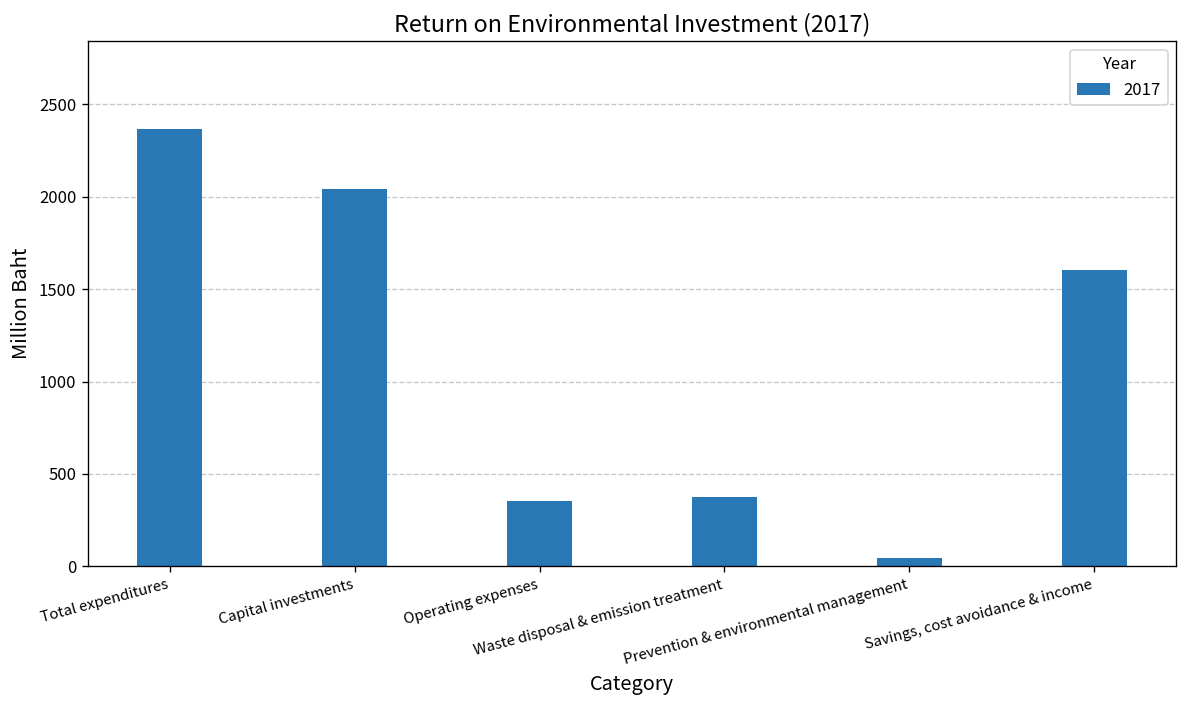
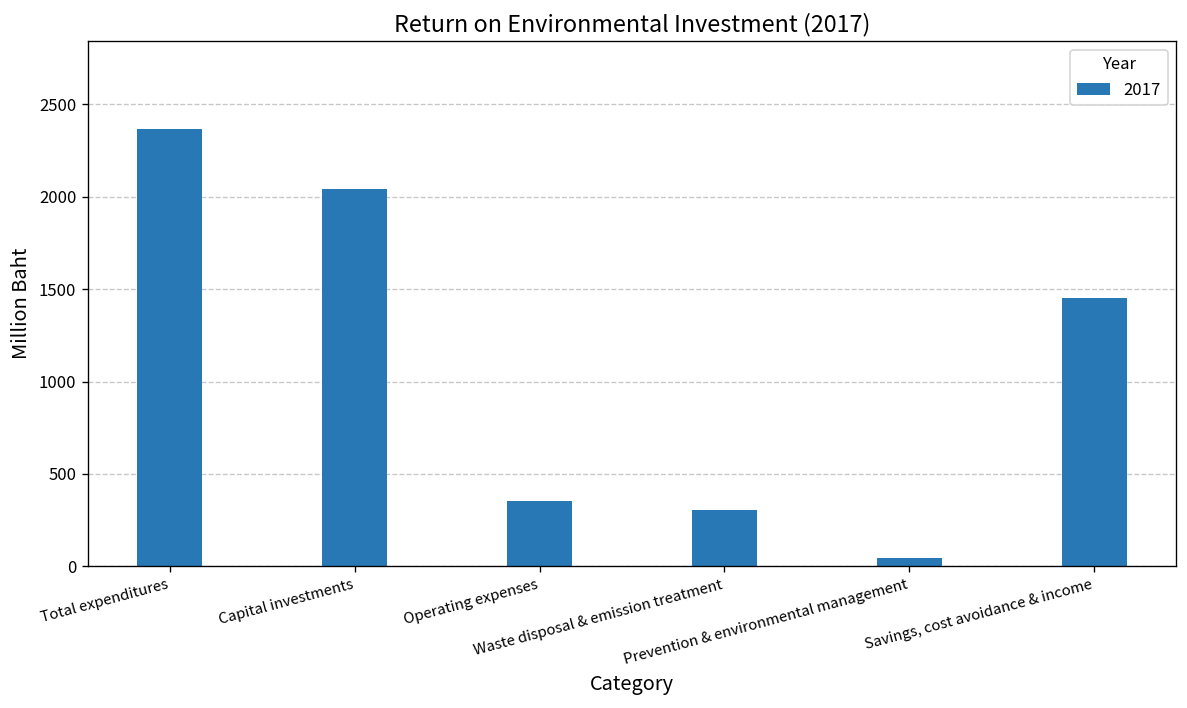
  {
    "Total expenditures": 2370,
    "Capital investments": 2040,
    "Operating expenses": 360,
-   "Waste disposal & emission treatment": 370,
+   "Waste disposal & emission treatment": 310,
    "Prevention & environmental management": 50,
-   "Savings, cost avoidance & income": 1610
+   "Savings, cost avoidance & income": 1450
  }
